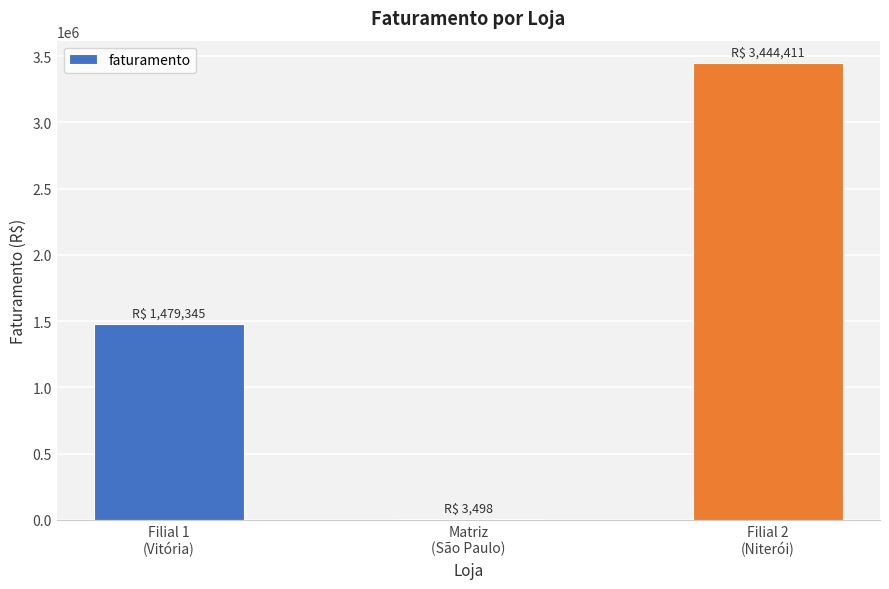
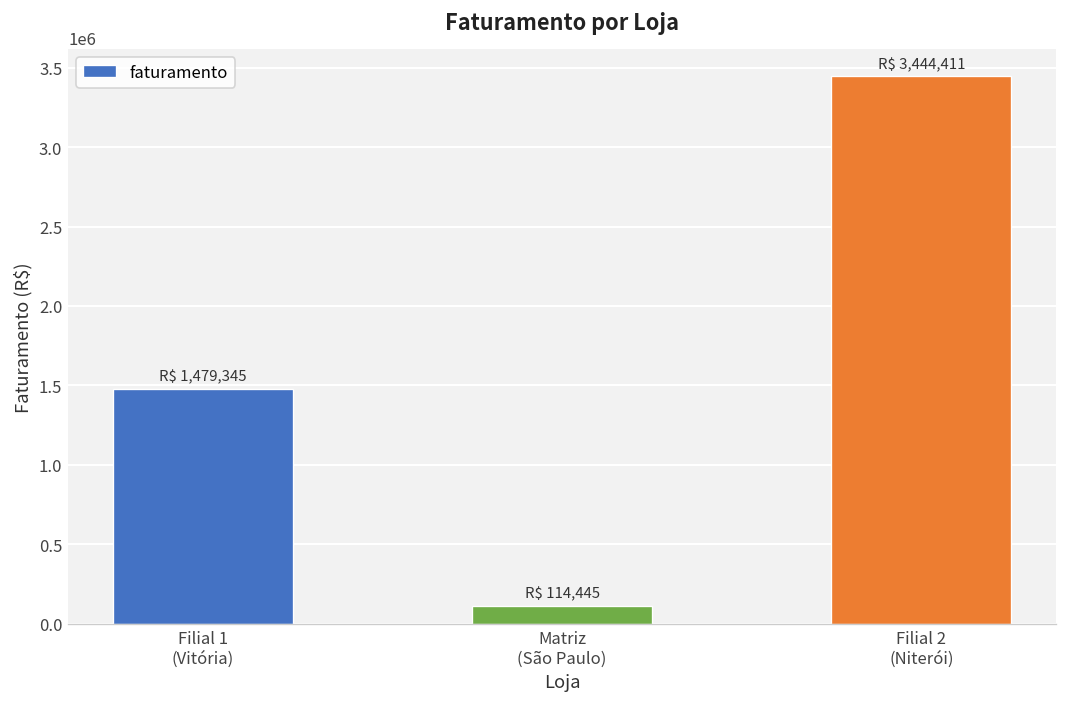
  {
    "Filial 1 (Vitória)": "1,479,345",
-   "Matriz (São Paulo)": "3,498",
+   "Matriz (São Paulo)": "114,445",
    "Filial 2 (Niterói)": "3,444,411"
  }
